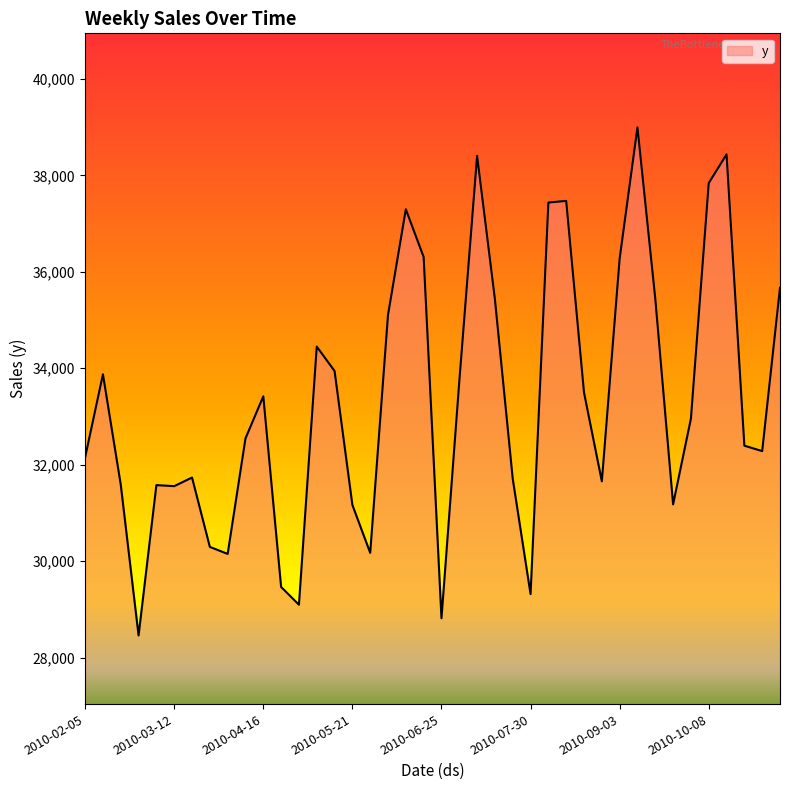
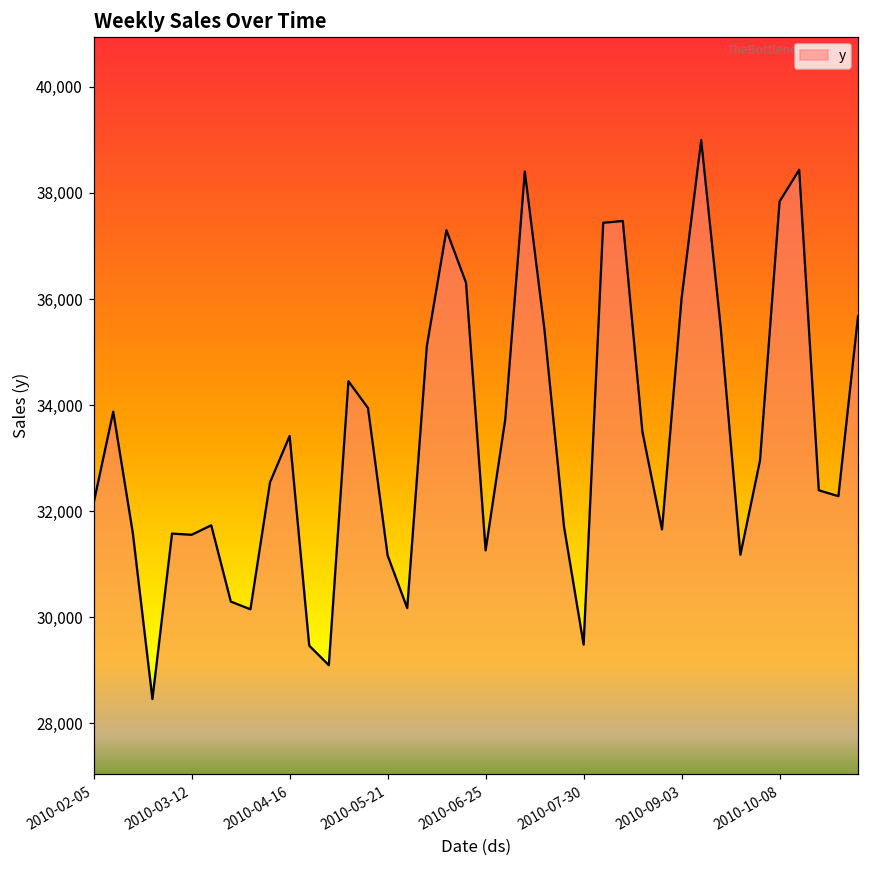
  {
    "2010-02-05": "32,200",
    "2010-03-12": "31,600",
    "2010-04-16": "33,400",
    "2010-05-21": "31,200",
-   "2010-06-25": "28,800",
-   "2010-07-30": "29,300",
-   "2010-09-03": "36,300",
+   "2010-06-25": "31,300",
+   "2010-07-30": "29,500",
+   "2010-09-03": "36,000",
    "2010-10-08": "37,800"
  }
